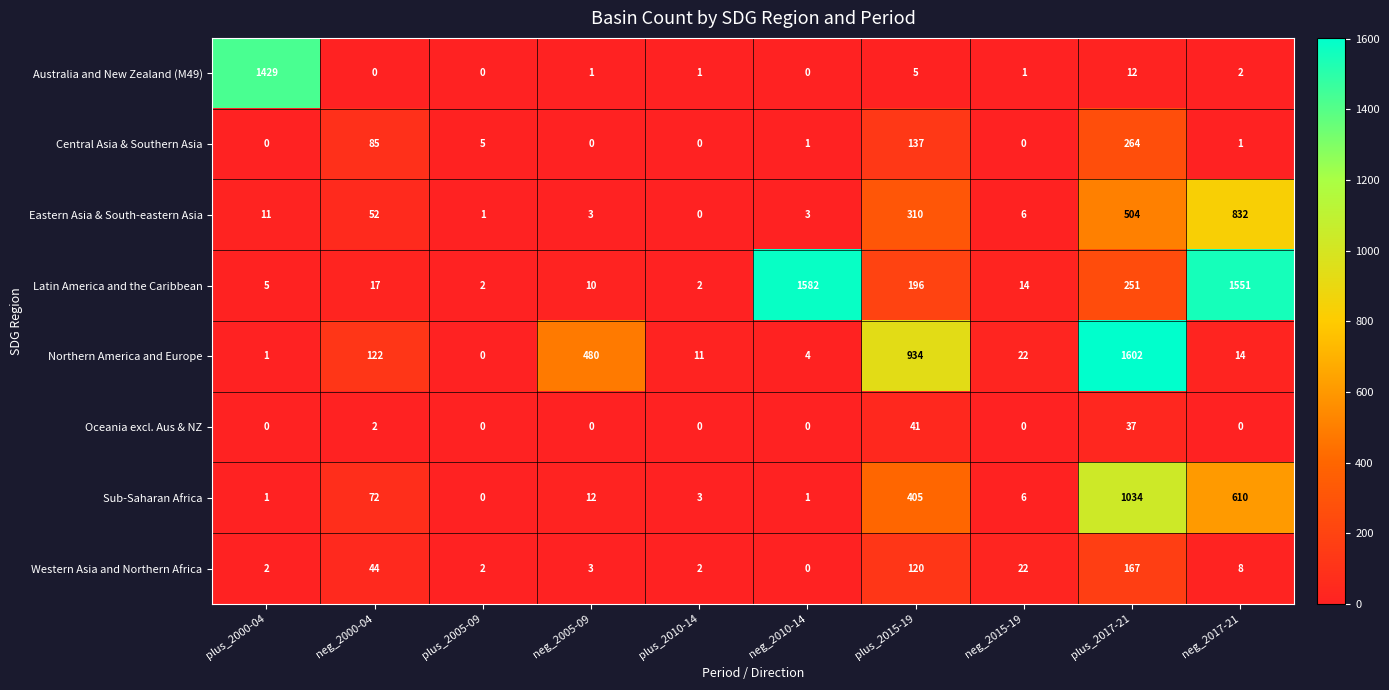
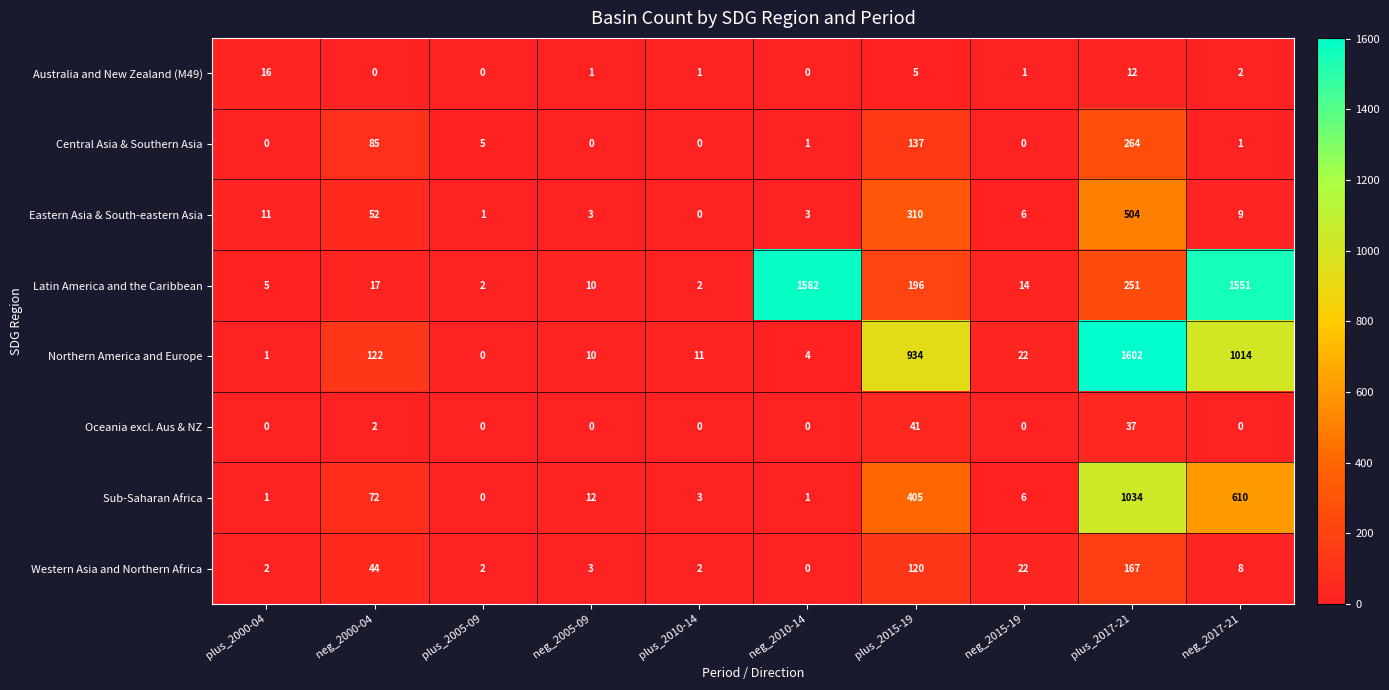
  {
    "Australia and New Zealand (M49)": {
-     "plus_2000-04": 1429,
+     "plus_2000-04": 16,
      "neg_2000-04": 0,
      "plus_2005-09": 0,
      "neg_2005-09": 1,
      "plus_2010-14": 1,
      "neg_2010-14": 0,
      "plus_2015-19": 5,
      "neg_2015-19": 1,
      "plus_2017-21": 12,
      "neg_2017-21": 2
    },
    "Central Asia & Southern Asia": {
      "plus_2000-04": 0,
      "neg_2000-04": 85,
      "plus_2005-09": 5,
      "neg_2005-09": 0,
      "plus_2010-14": 0,
      "neg_2010-14": 1,
      "plus_2015-19": 137,
      "neg_2015-19": 0,
      "plus_2017-21": 264,
      "neg_2017-21": 1
    },
    "Eastern Asia & South-eastern Asia": {
      "plus_2000-04": 11,
      "neg_2000-04": 52,
      "plus_2005-09": 1,
      "neg_2005-09": 3,
      "plus_2010-14": 0,
      "neg_2010-14": 3,
      "plus_2015-19": 310,
      "neg_2015-19": 6,
      "plus_2017-21": 504,
-     "neg_2017-21": 832
+     "neg_2017-21": 9
    },
    "Latin America and the Caribbean": {
      "plus_2000-04": 5,
      "neg_2000-04": 17,
      "plus_2005-09": 2,
      "neg_2005-09": 10,
      "plus_2010-14": 2,
      "neg_2010-14": 1582,
      "plus_2015-19": 196,
      "neg_2015-19": 14,
      "plus_2017-21": 251,
      "neg_2017-21": 1551
    },
    "Northern America and Europe": {
      "plus_2000-04": 1,
      "neg_2000-04": 122,
      "plus_2005-09": 0,
-     "neg_2005-09": 480,
+     "neg_2005-09": 10,
      "plus_2010-14": 11,
      "neg_2010-14": 4,
      "plus_2015-19": 934,
      "neg_2015-19": 22,
      "plus_2017-21": 1602,
-     "neg_2017-21": 14
+     "neg_2017-21": 1014
    },
    "Oceania excl. Aus & NZ": {
      "plus_2000-04": 0,
      "neg_2000-04": 2,
      "plus_2005-09": 0,
      "neg_2005-09": 0,
      "plus_2010-14": 0,
      "neg_2010-14": 0,
      "plus_2015-19": 41,
      "neg_2015-19": 0,
      "plus_2017-21": 37,
      "neg_2017-21": 0
    },
    "Sub-Saharan Africa": {
      "plus_2000-04": 1,
      "neg_2000-04": 72,
      "plus_2005-09": 0,
      "neg_2005-09": 12,
      "plus_2010-14": 3,
      "neg_2010-14": 1,
      "plus_2015-19": 405,
      "neg_2015-19": 6,
      "plus_2017-21": 1034,
      "neg_2017-21": 610
    },
    "Western Asia and Northern Africa": {
      "plus_2000-04": 2,
      "neg_2000-04": 44,
      "plus_2005-09": 2,
      "neg_2005-09": 3,
      "plus_2010-14": 2,
      "neg_2010-14": 0,
      "plus_2015-19": 120,
      "neg_2015-19": 22,
      "plus_2017-21": 167,
      "neg_2017-21": 8
    }
  }
